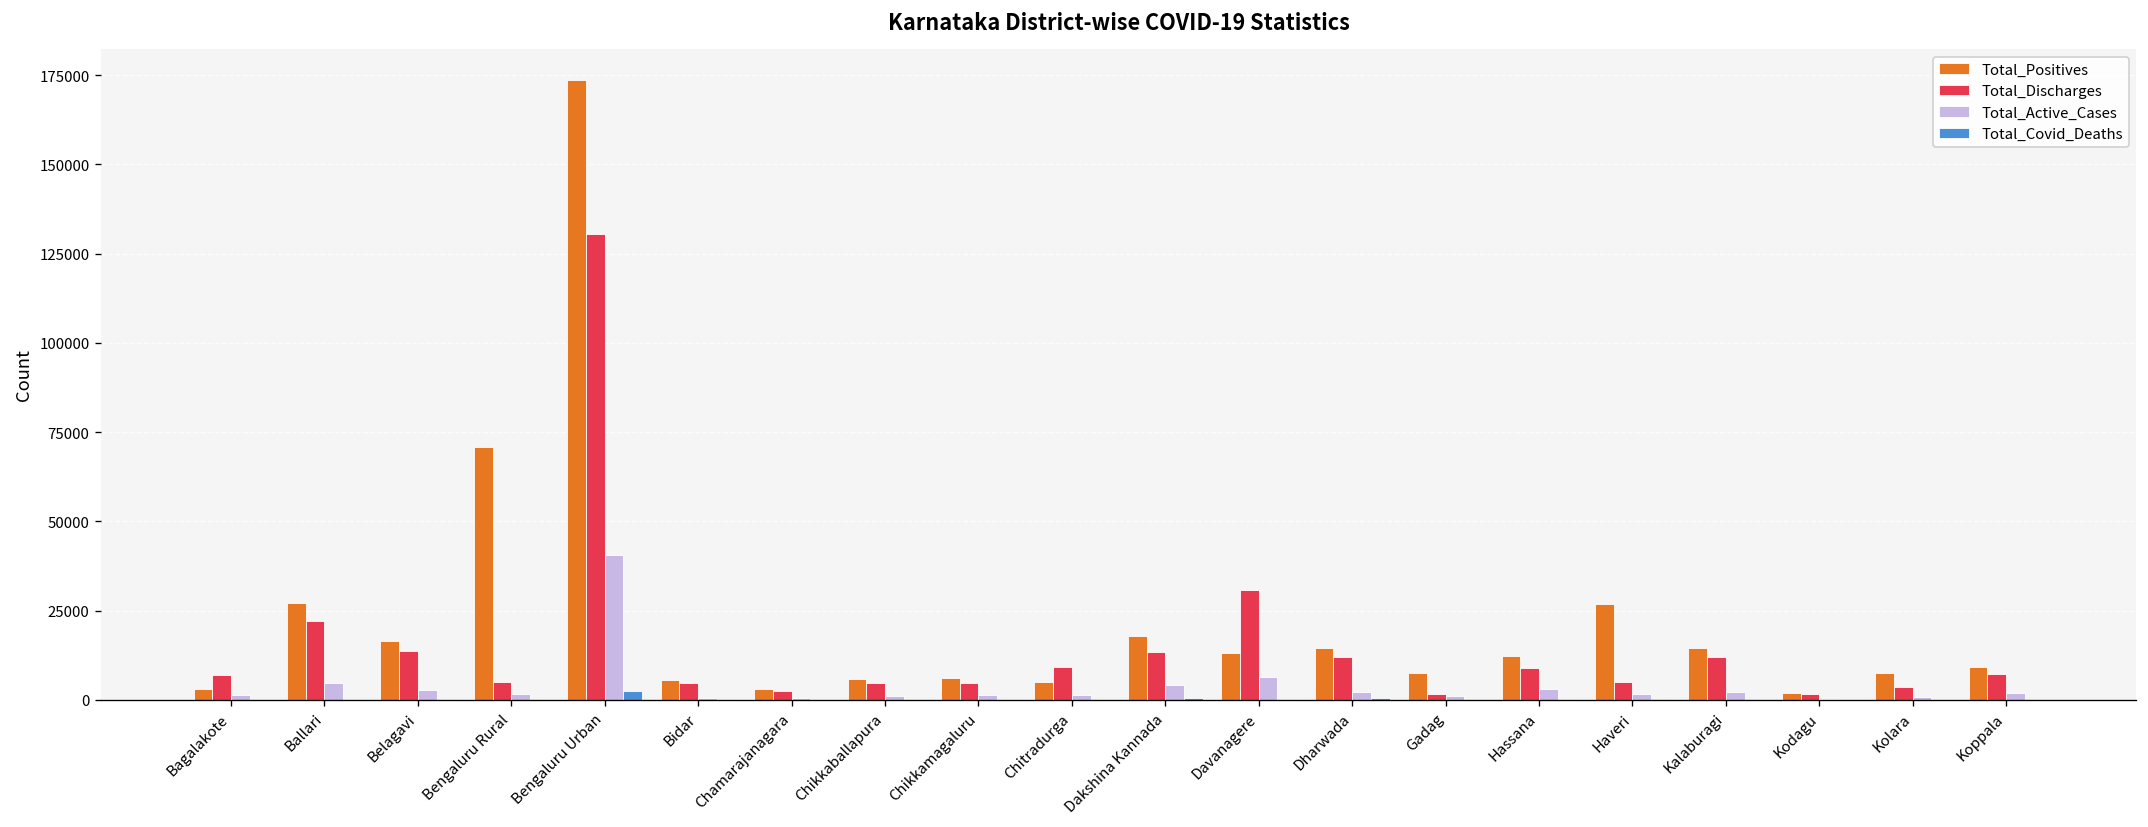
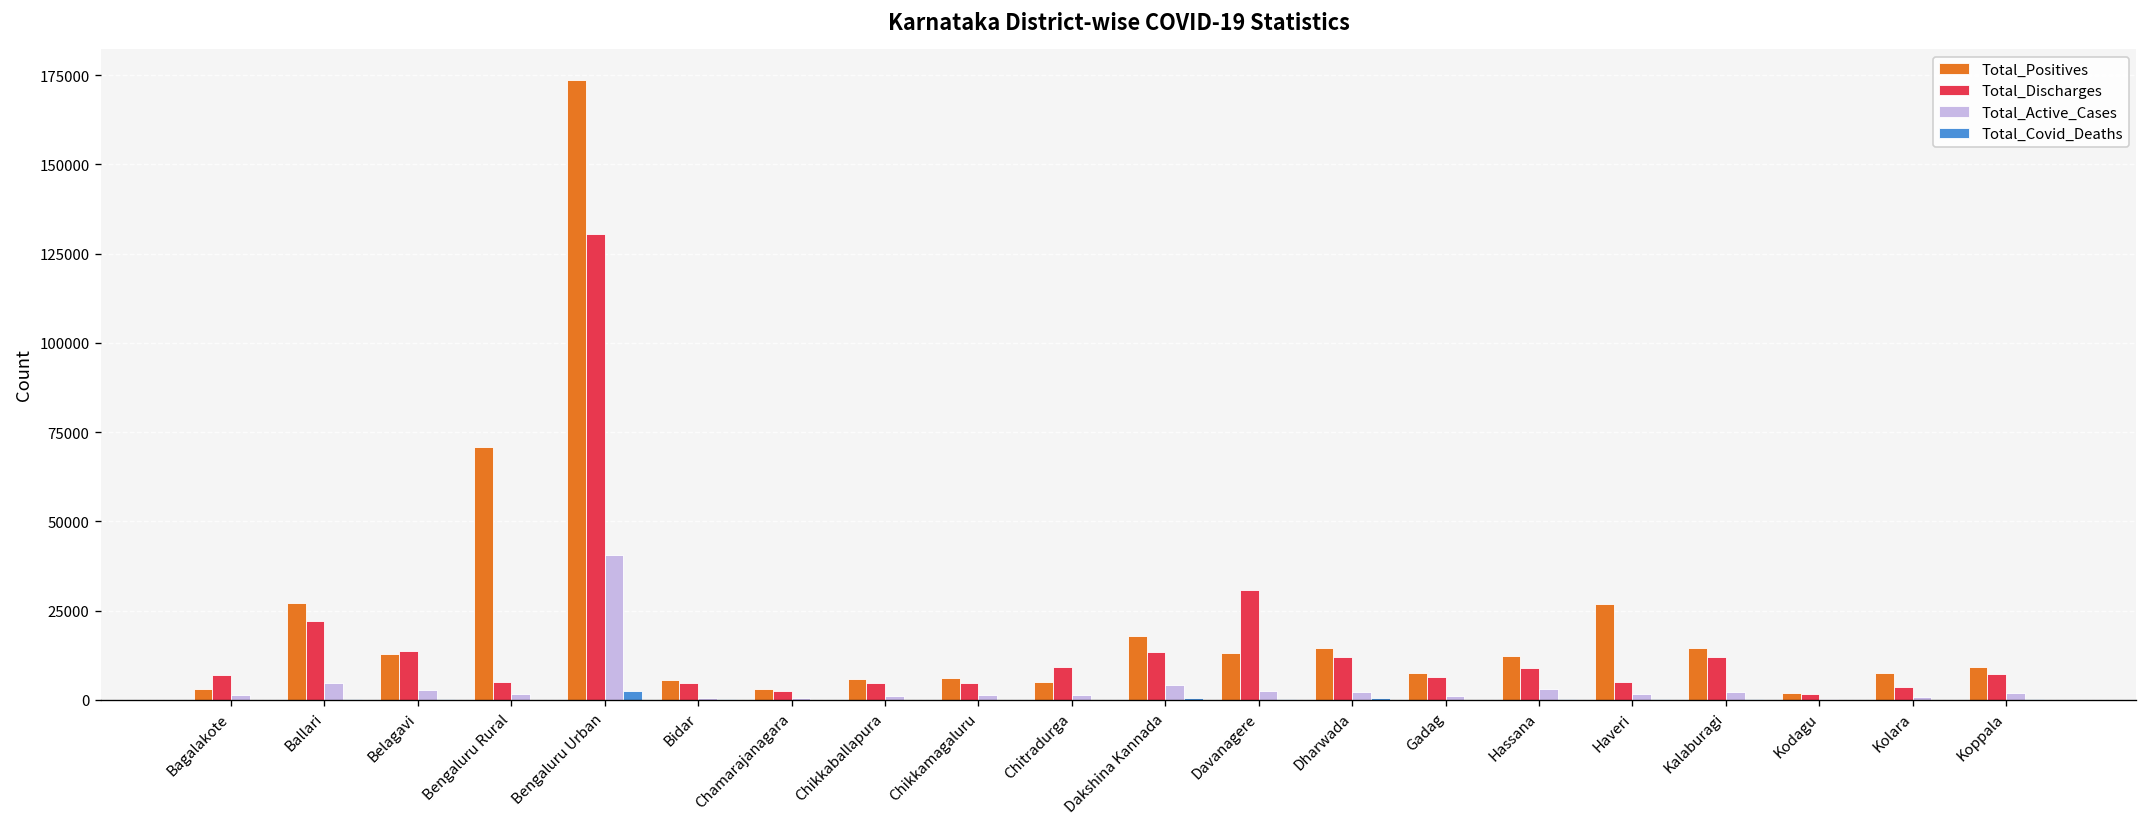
  {
    "Total_Positives": {
      "Bagalakote": 3000,
      "Ballari": 27000,
-     "Belagavi": 17000,
+     "Belagavi": 13000,
      "Bengaluru Rural": 71000,
      "Bengaluru Urban": 174000,
      "Bidar": 5000,
      "Chamarajanagara": 3000,
      "Chikkaballapura": 6000,
      "Chikkamagaluru": 6000,
      "Chitradurga": 5000,
      "Dakshina Kannada": 18000,
      "Davanagere": 13000,
      "Dharwada": 15000,
      "Gadag": 8000,
      "Hassana": 12000,
      "Haveri": 27000,
      "Kalaburagi": 15000,
      "Kodagu": 2000,
      "Kolara": 8000,
      "Koppala": 9000
    },
    "Total_Discharges": {
      "Bagalakote": 7000,
      "Ballari": 22000,
      "Belagavi": 14000,
      "Bengaluru Rural": 5000,
      "Bengaluru Urban": 131000,
      "Bidar": 5000,
      "Chamarajanagara": 3000,
      "Chikkaballapura": 5000,
      "Chikkamagaluru": 5000,
      "Chitradurga": 9000,
      "Dakshina Kannada": 13000,
      "Davanagere": 31000,
      "Dharwada": 12000,
-     "Gadag": 2000,
+     "Gadag": 6000,
      "Hassana": 9000,
      "Haveri": 5000,
      "Kalaburagi": 12000,
      "Kodagu": 2000,
      "Kolara": 4000,
      "Koppala": 7000
    },
    "Total_Active_Cases": {
      "Bagalakote": 1000,
      "Ballari": 5000,
      "Belagavi": 3000,
      "Bengaluru Rural": 2000,
      "Bengaluru Urban": 41000,
      "Chikkaballapura": 1000,
      "Chikkamagaluru": 1000,
      "Chitradurga": 1000,
      "Dakshina Kannada": 4000,
-     "Davanagere": 6000,
+     "Davanagere": 3000,
      "Dharwada": 2000,
      "Gadag": 1000,
      "Hassana": 3000,
      "Haveri": 2000,
      "Kalaburagi": 2000,
      "Koppala": 2000
    },
    "Total_Covid_Deaths": {
      "Bengaluru Urban": 2000
    }
  }
